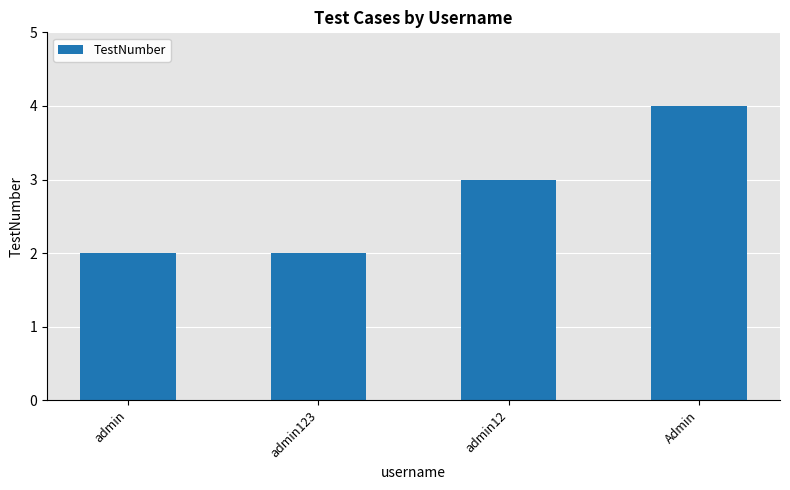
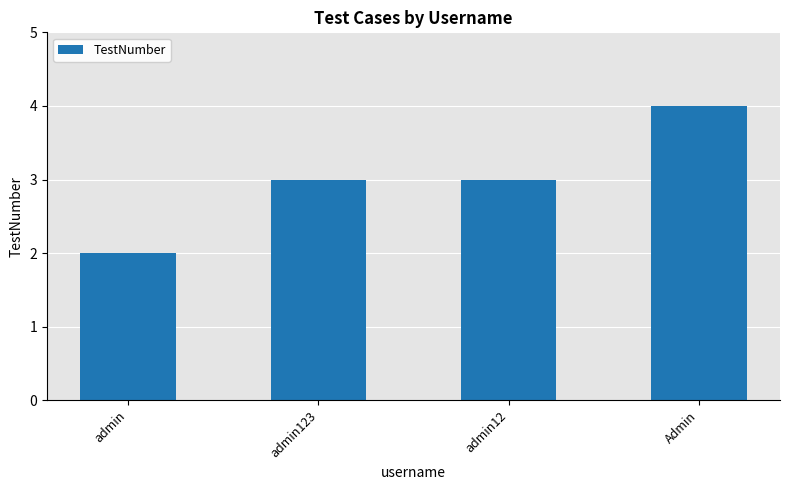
  {
    "admin": 2,
-   "admin123": 2,
+   "admin123": 3,
    "admin12": 3,
    "Admin": 4
  }
